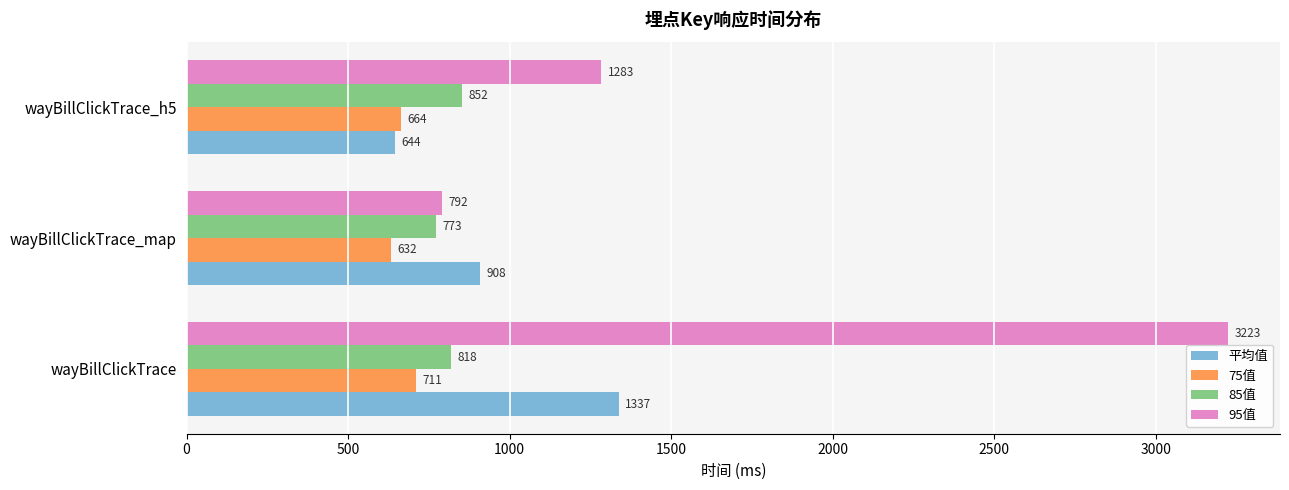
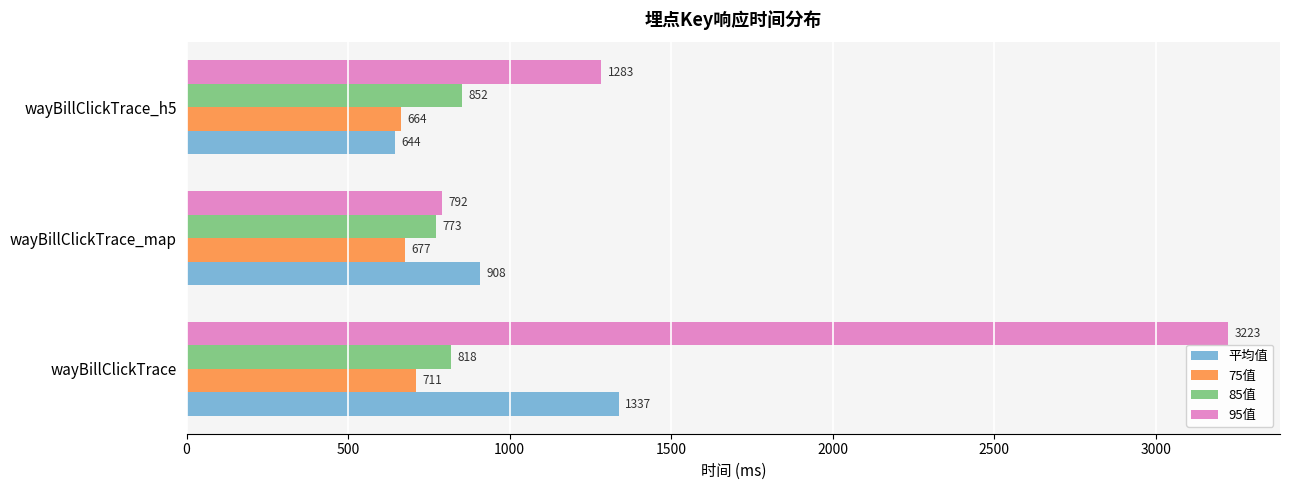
  {
    "平均值": {
      "wayBillClickTrace_h5": 644,
      "wayBillClickTrace_map": 908,
      "wayBillClickTrace": 1337
    },
    "75值": {
      "wayBillClickTrace_h5": 664,
-     "wayBillClickTrace_map": 632,
+     "wayBillClickTrace_map": 677,
      "wayBillClickTrace": 711
    },
    "85值": {
      "wayBillClickTrace_h5": 852,
      "wayBillClickTrace_map": 773,
      "wayBillClickTrace": 818
    },
    "95值": {
      "wayBillClickTrace_h5": 1283,
      "wayBillClickTrace_map": 792,
      "wayBillClickTrace": 3223
    }
  }
